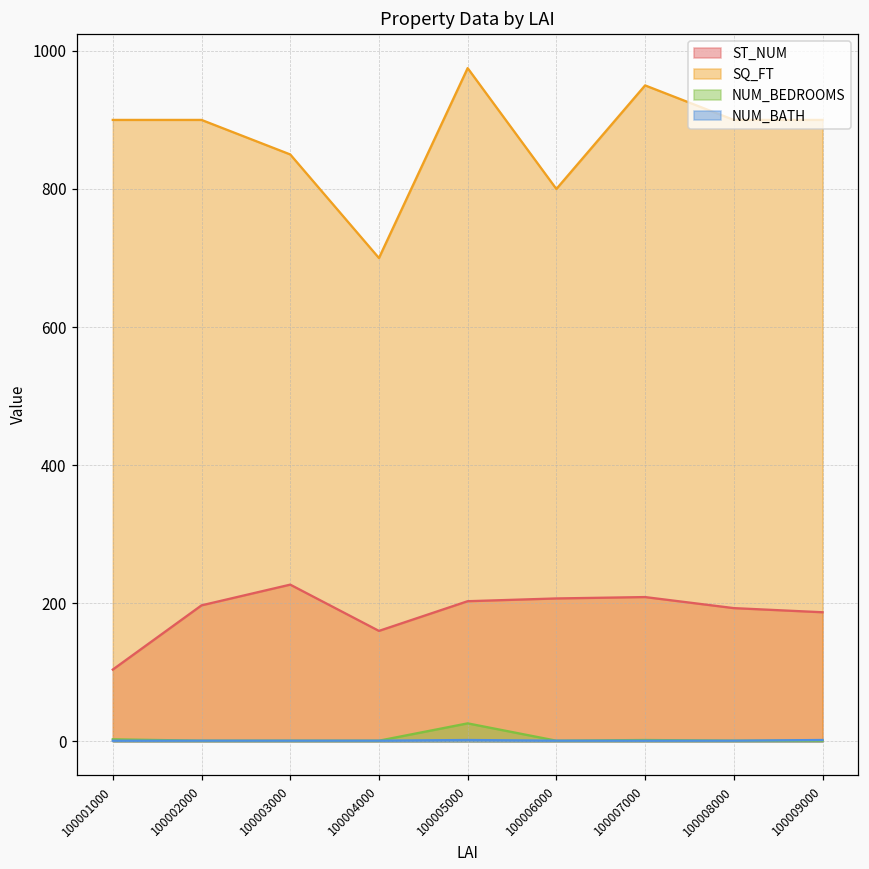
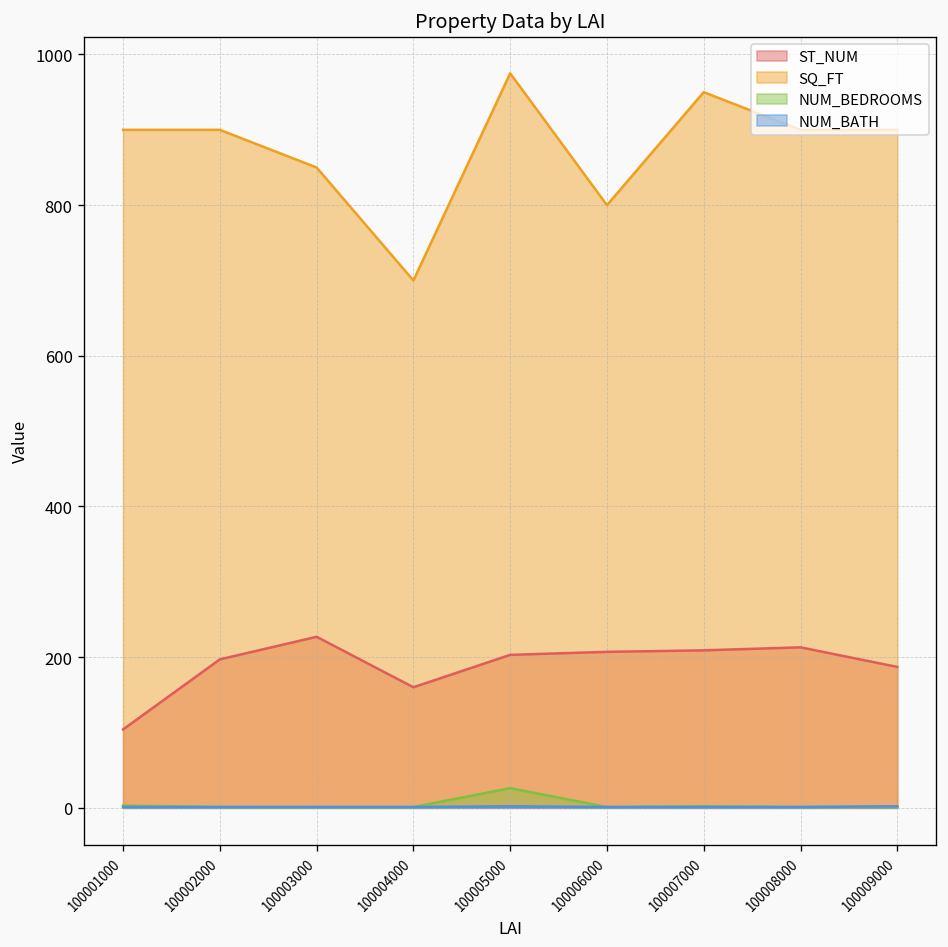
  {
    "ST_NUM": {
      "100001000": 100,
      "100002000": 200,
      "100003000": 230,
      "100004000": 160,
      "100005000": 200,
      "100006000": 210,
      "100007000": 210,
-     "100008000": 190,
+     "100008000": 210,
      "100009000": 190
    },
    "SQ_FT": {
      "100001000": 900,
      "100002000": 900,
      "100003000": 850,
      "100004000": 700,
      "100005000": 980,
      "100006000": 800,
      "100007000": 950
    },
    "NUM_BEDROOMS": {
      "100005000": 30
    },
    "NUM_BATH": {
      "100005000": 0
    }
  }
